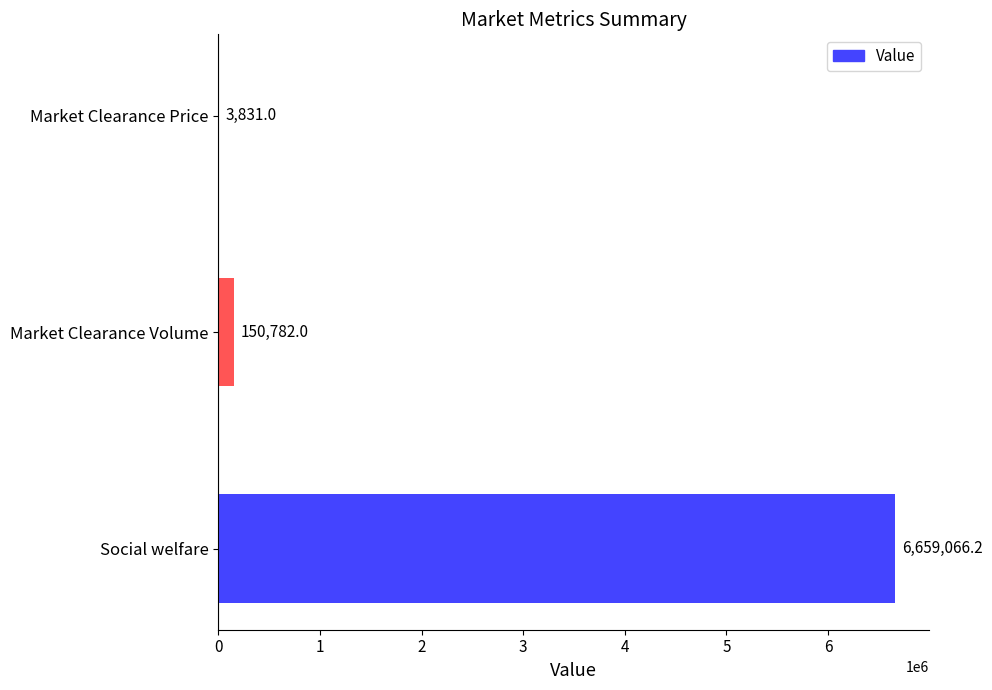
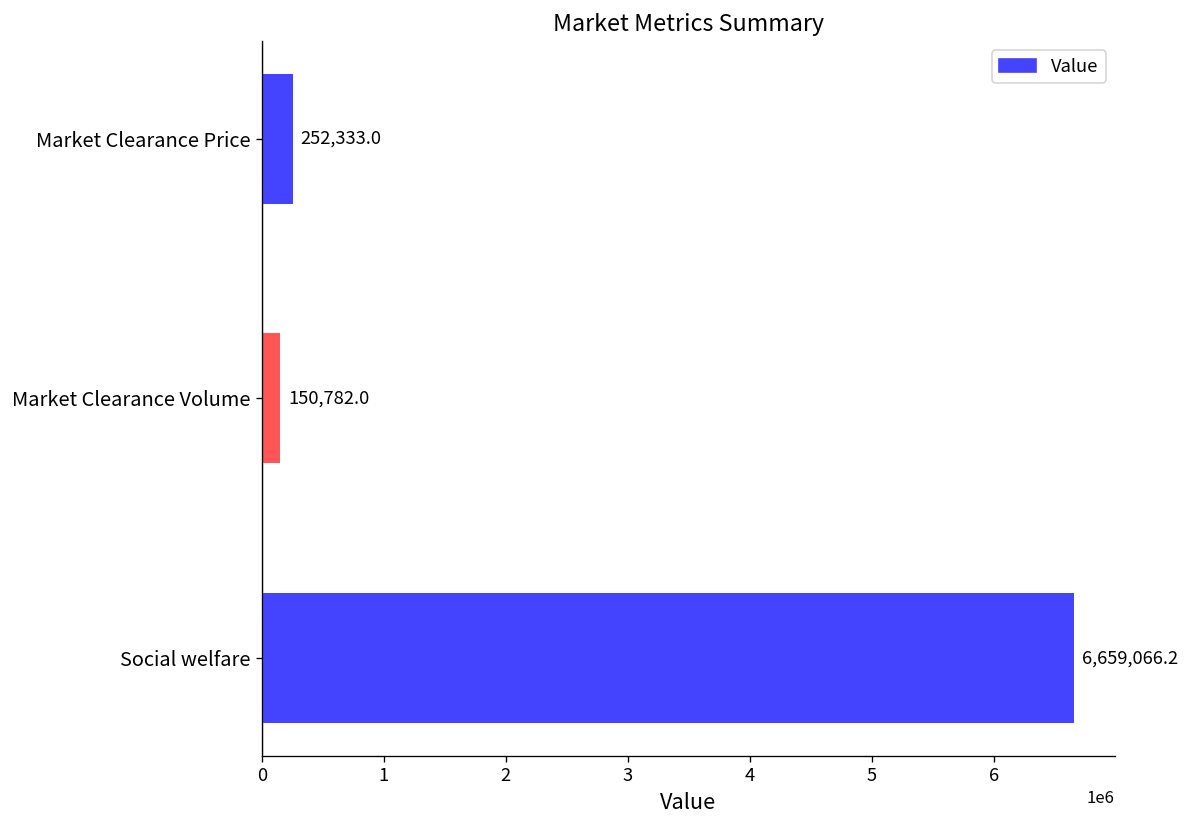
  {
-   "Market Clearance Price": "3,831.0",
+   "Market Clearance Price": "252,333.0",
    "Market Clearance Volume": "150,782.0",
    "Social welfare": "6,659,066.2"
  }
